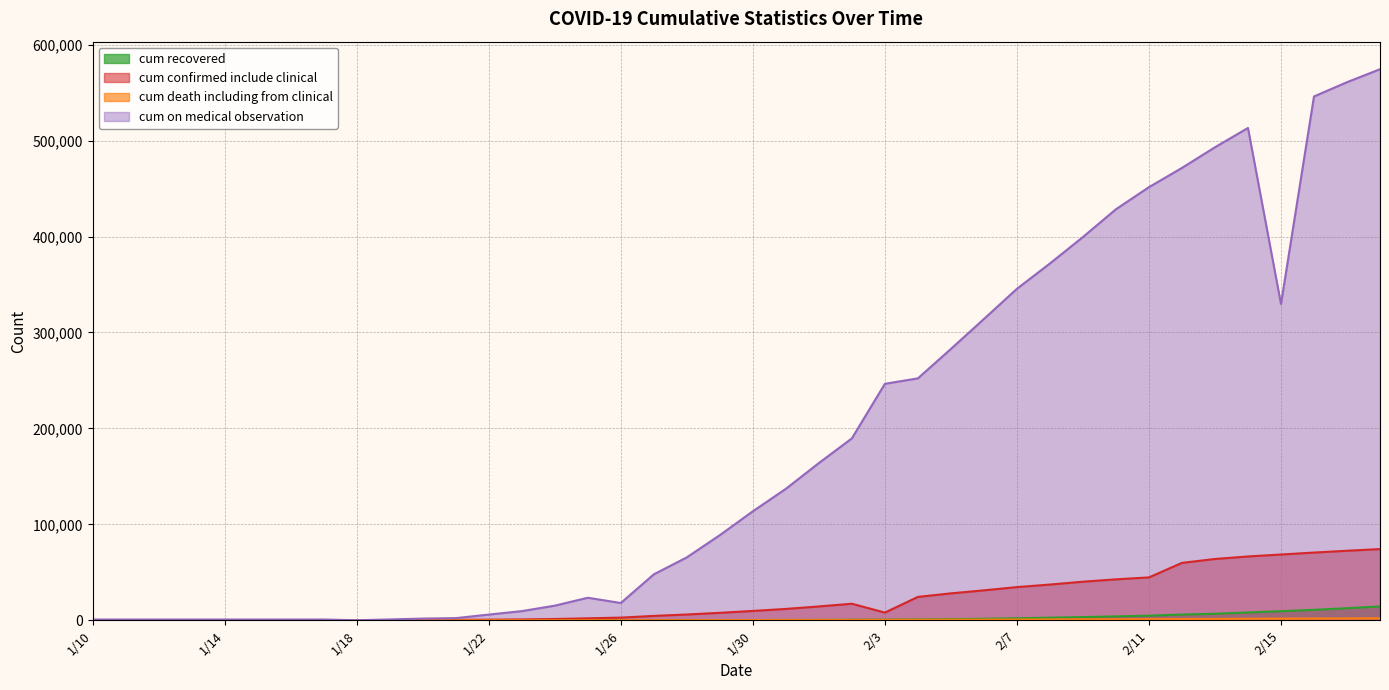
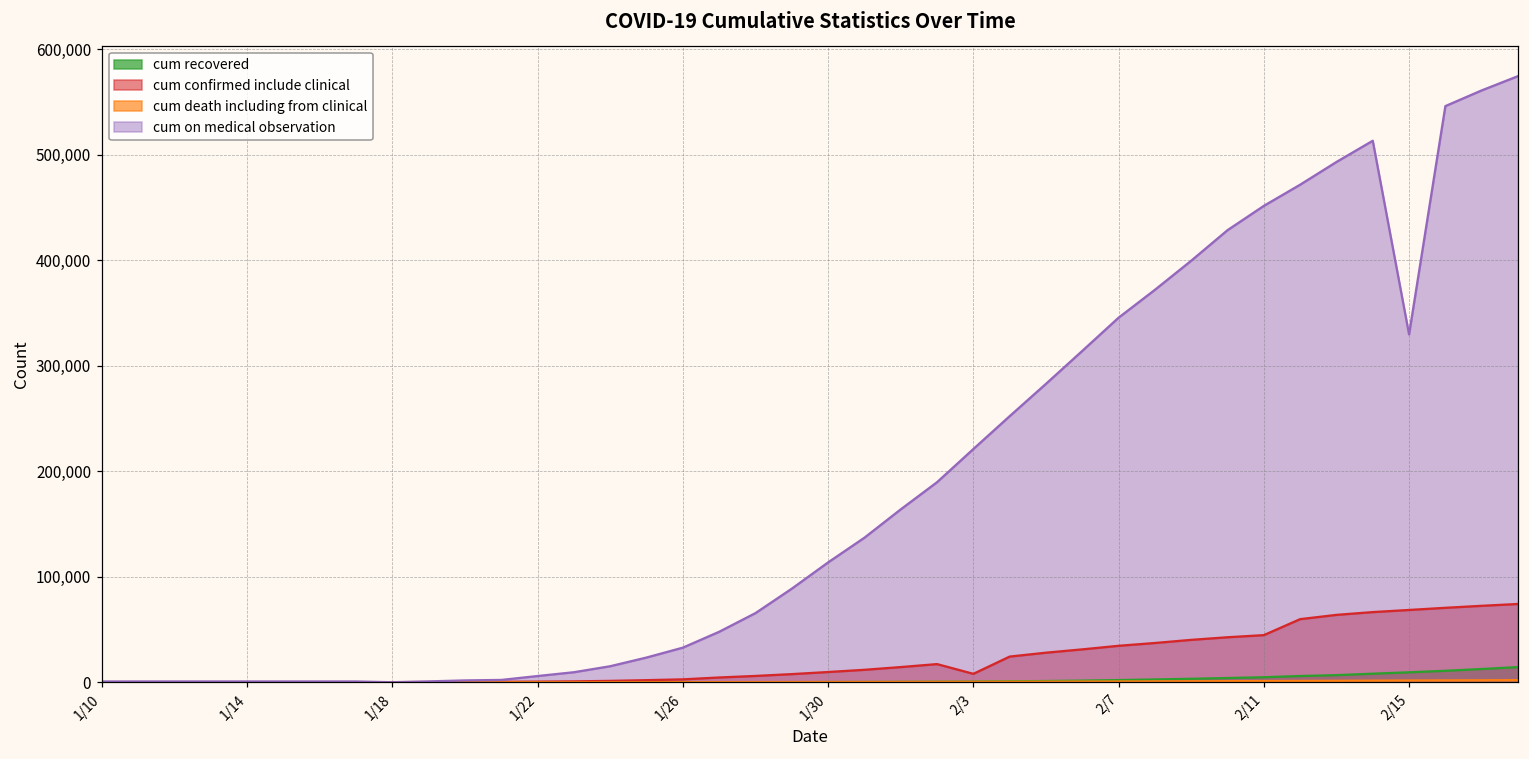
  {
    "cum recovered": {
      "2/11": "0",
      "2/15": "10,000"
    },
    "cum confirmed include clinical": {
      "1/26": "0",
      "1/30": "10,000",
      "2/3": "10,000",
      "2/7": "30,000",
      "2/11": "40,000",
      "2/15": "70,000"
    },
    "cum death including from clinical": {
      "2/11": "0",
      "2/15": "0"
    },
    "cum on medical observation": {
      "1/22": "10,000",
-     "1/26": "20,000",
+     "1/26": "30,000",
      "1/30": "110,000",
-     "2/3": "250,000",
+     "2/3": "220,000",
      "2/7": "350,000",
      "2/11": "450,000",
      "2/15": "330,000"
    }
  }
